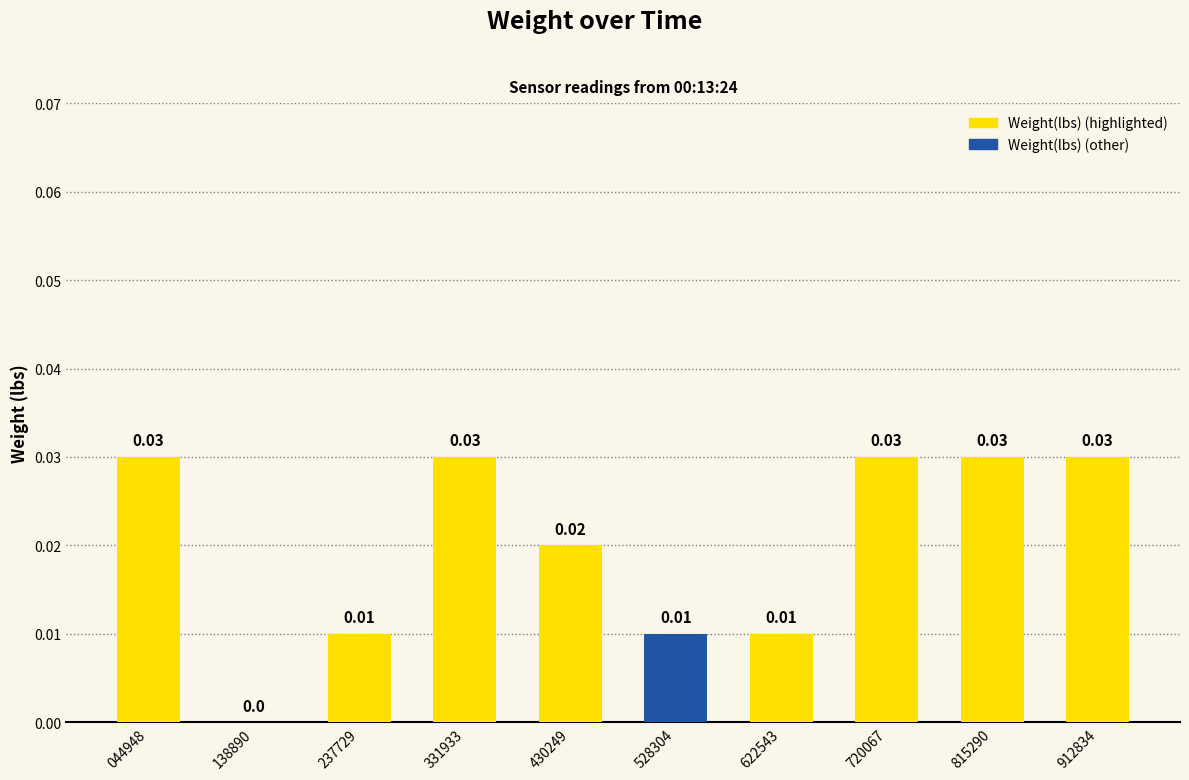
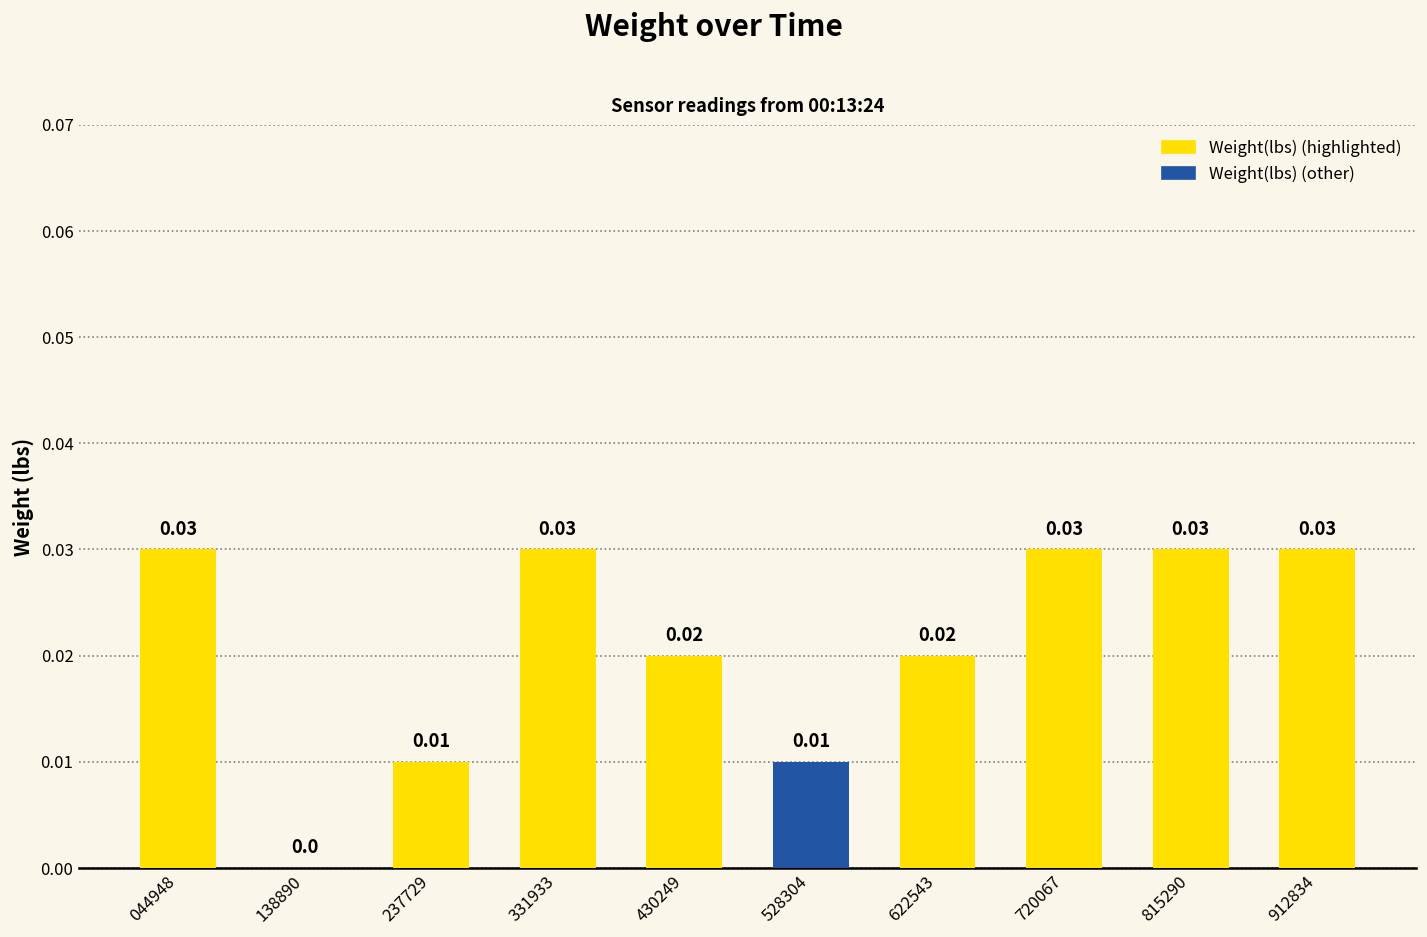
  {
    "044948": 0.03,
    "138890": 0.0,
    "237729": 0.01,
    "331933": 0.03,
    "430249": 0.02,
    "528304": 0.01,
-   "622543": 0.01,
+   "622543": 0.02,
    "720067": 0.03,
    "815290": 0.03,
    "912834": 0.03
  }
